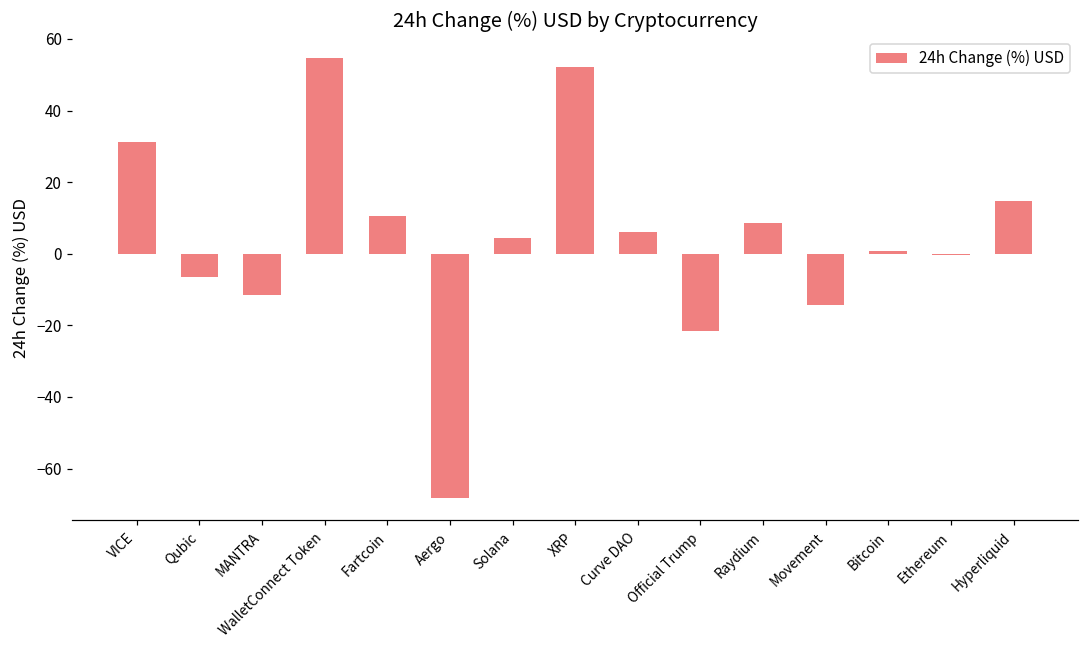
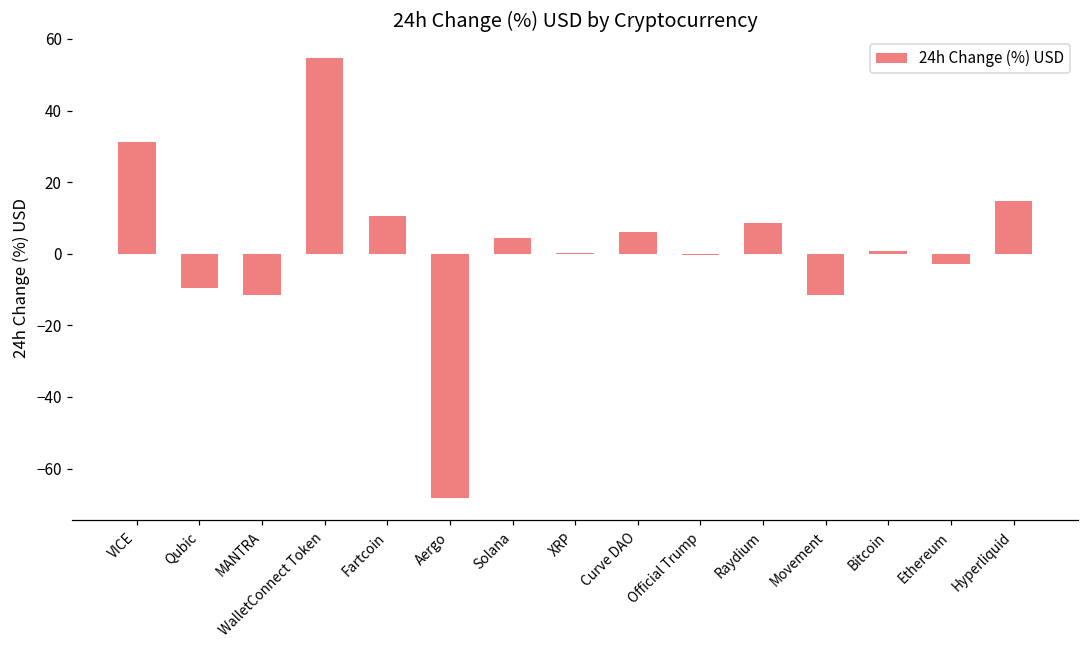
  {
    "VICE": 31,
-   "Qubic": -6,
+   "Qubic": -10,
    "MANTRA": -12,
    "WalletConnect Token": 55,
    "Fartcoin": 10,
    "Aergo": -68,
    "Solana": 4,
-   "XRP": 52,
+   "XRP": 0,
    "Curve DAO": 6,
-   "Official Trump": -22,
+   "Official Trump": 0,
    "Raydium": 9,
-   "Movement": -14,
+   "Movement": -11,
    "Bitcoin": 1,
-   "Ethereum": 0,
+   "Ethereum": -3,
    "Hyperliquid": 15
  }
